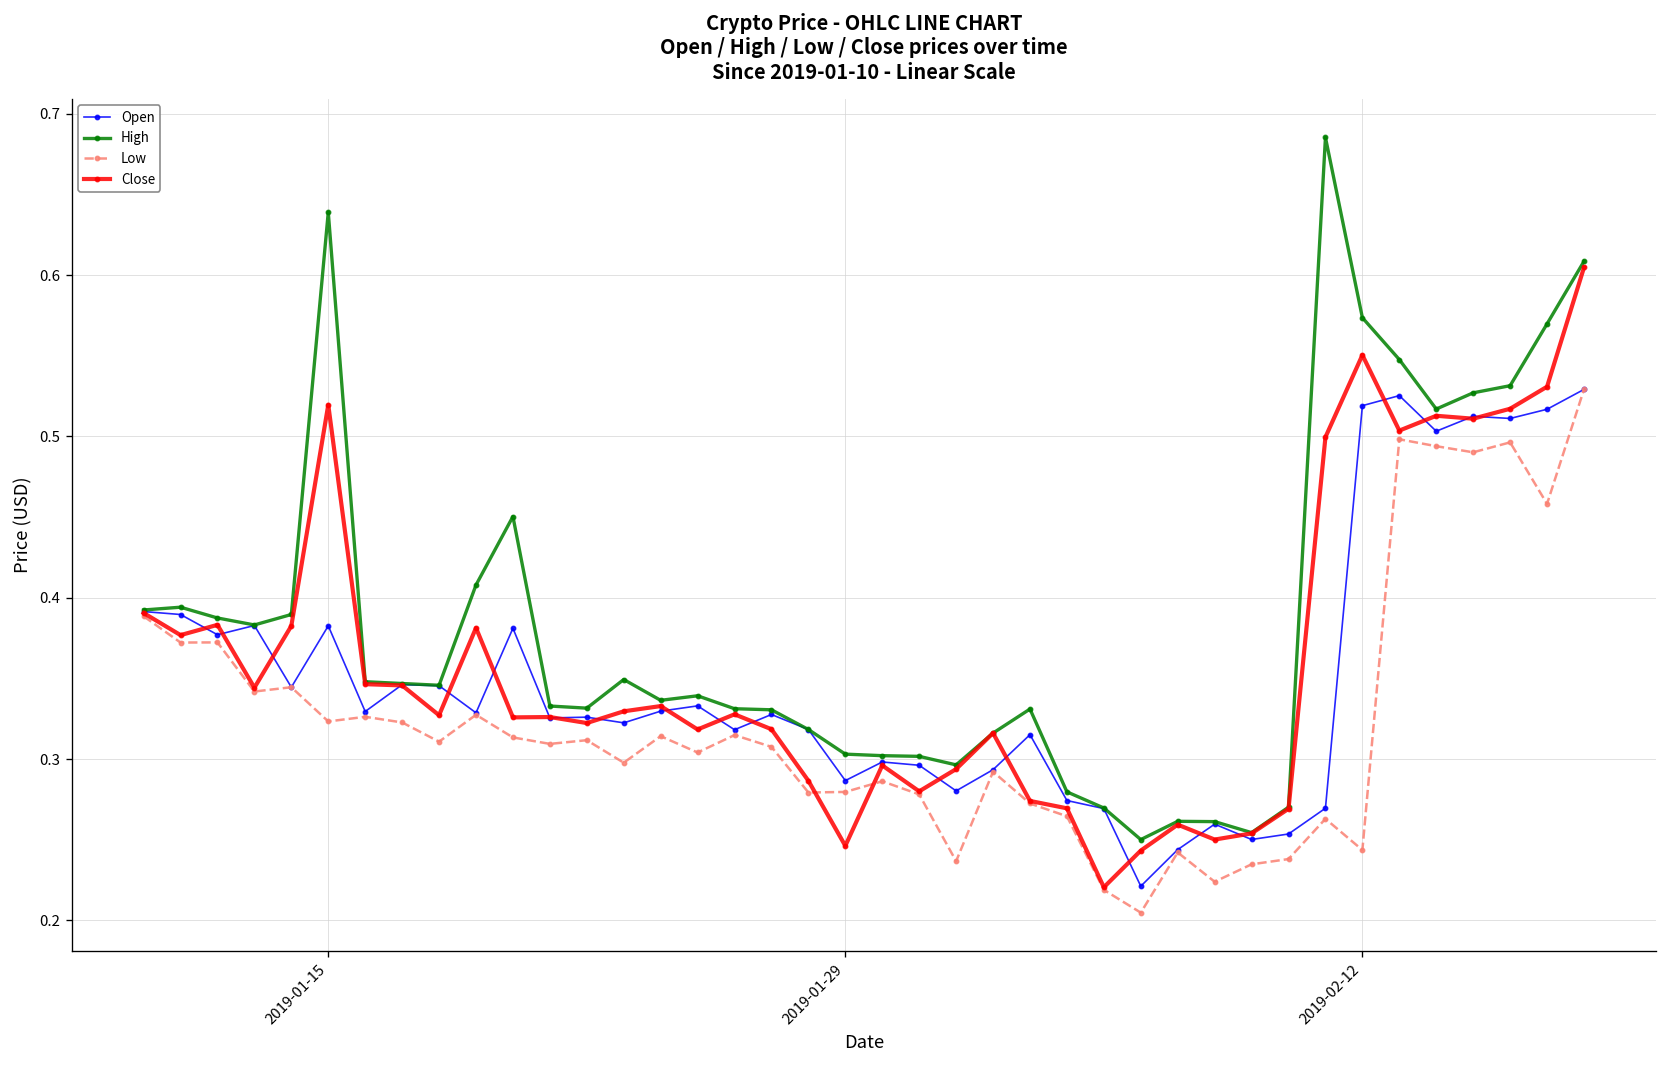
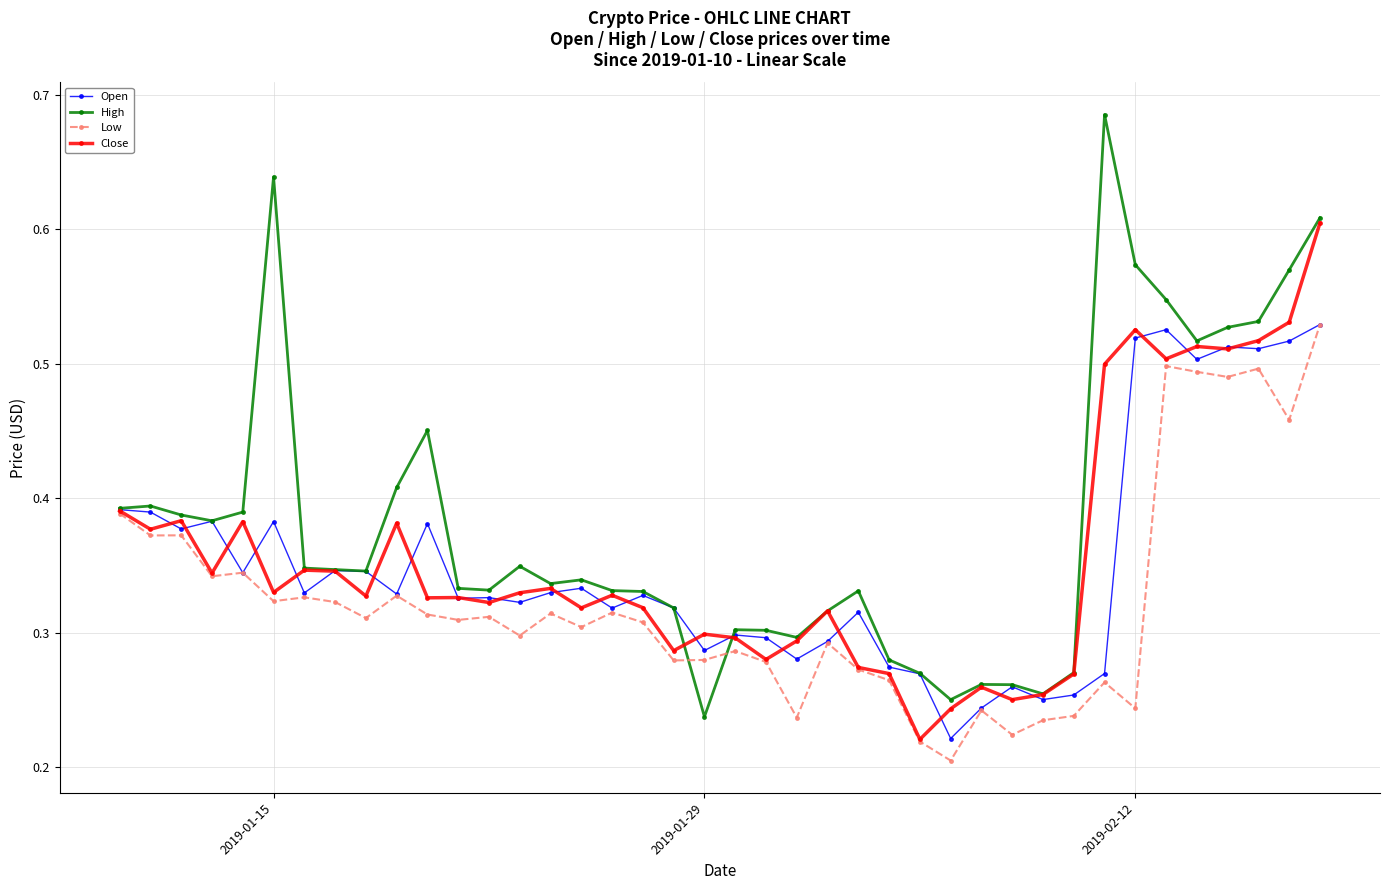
  {
    "Open": {
      "2019-01-15": 0.383,
      "2019-01-29": 0.287,
      "2019-02-12": 0.519
    },
    "High": {
      "2019-01-15": 0.639,
-     "2019-01-29": 0.303,
+     "2019-01-29": 0.237,
      "2019-02-12": 0.574
    },
    "Low": {
      "2019-01-15": 0.323,
      "2019-01-29": 0.280,
      "2019-02-12": 0.244
    },
    "Close": {
-     "2019-01-15": 0.520,
-     "2019-01-29": 0.246,
-     "2019-02-12": 0.550
+     "2019-01-15": 0.330,
+     "2019-01-29": 0.299,
+     "2019-02-12": 0.525
    }
  }
